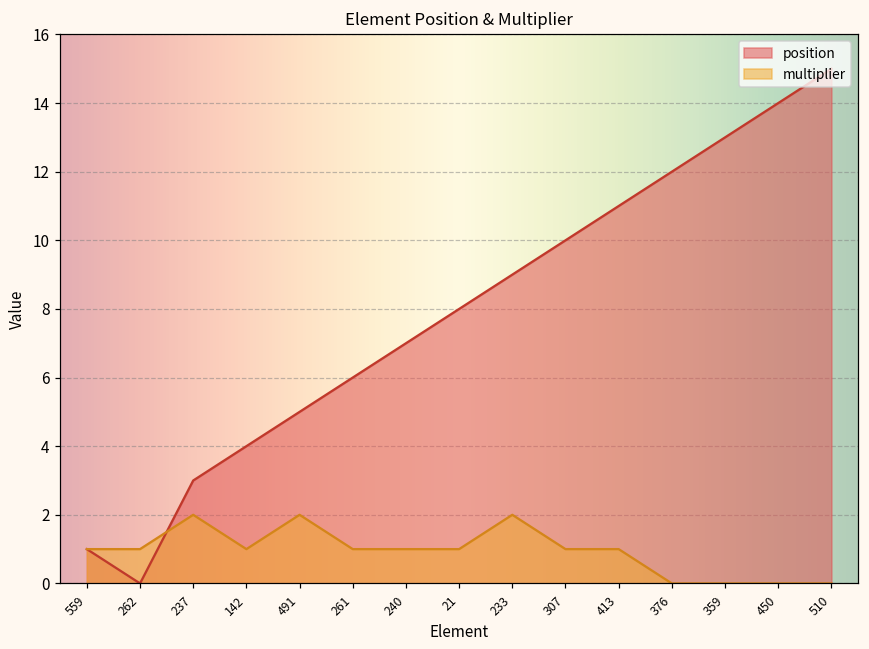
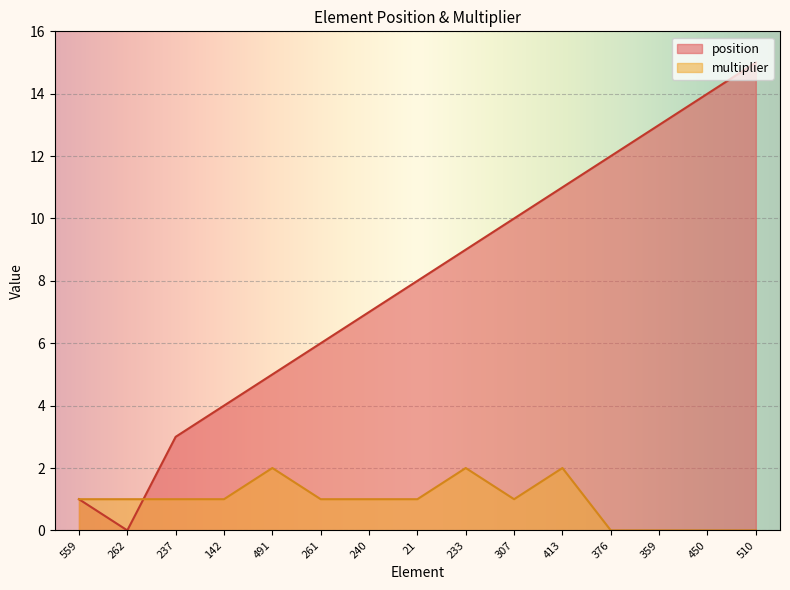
  {
    "position": {
      "262": 0,
      "237": 3,
      "142": 4,
      "491": 5,
      "261": 6,
      "240": 7,
      "21": 8,
      "233": 9,
      "307": 10,
      "413": 11,
      "376": 12,
      "359": 13,
      "450": 14
    },
    "multiplier": {
      "262": 1,
-     "237": 2,
+     "237": 1,
      "142": 1,
      "491": 2,
      "261": 1,
      "240": 1,
      "21": 1,
      "233": 2,
      "307": 1,
-     "413": 1,
+     "413": 2,
      "376": 0,
      "359": 0,
      "450": 0,
      "510": 0
    }
  }
